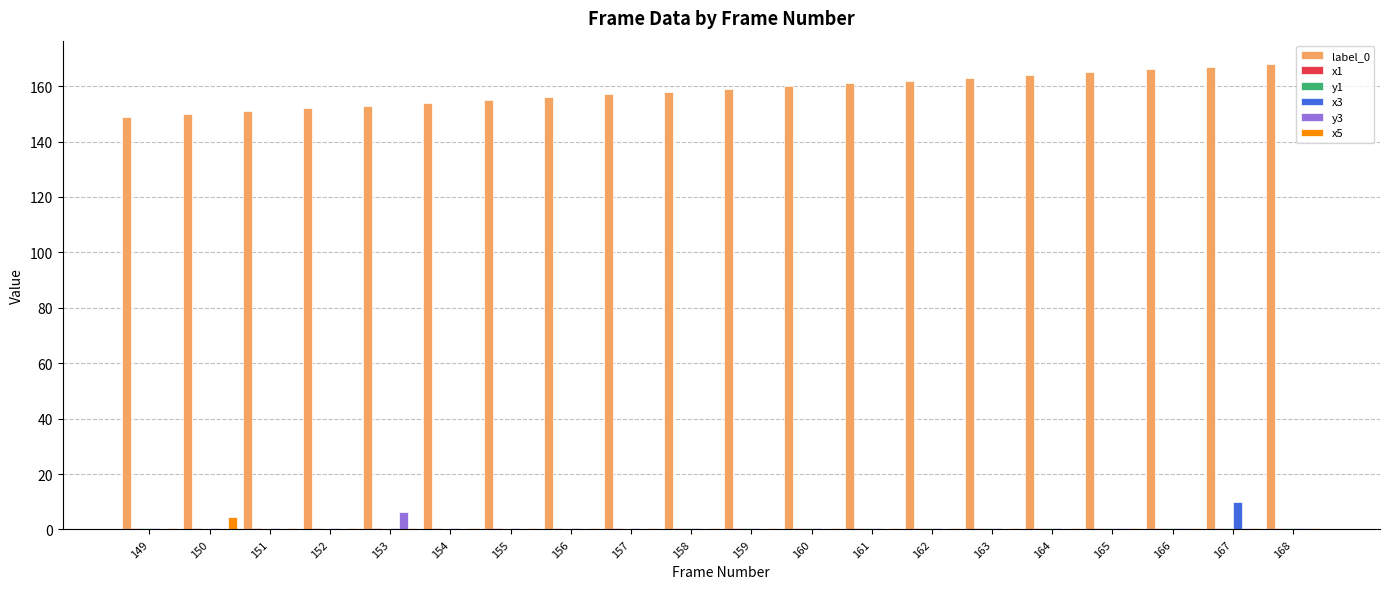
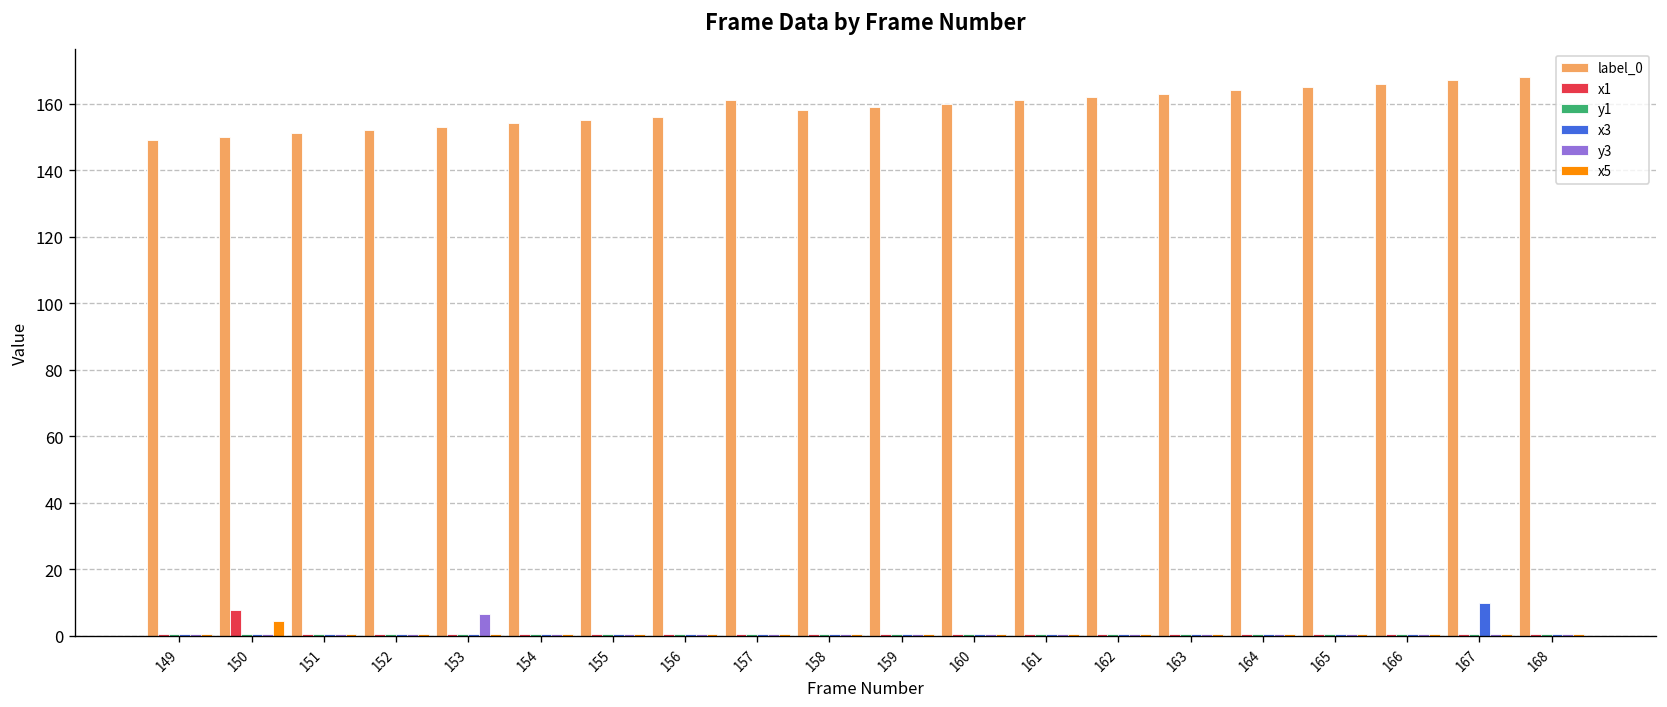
  {
    "label_0": {
      "149": 149,
      "150": 150,
      "151": 151,
      "152": 152,
      "153": 153,
      "154": 154,
      "155": 155,
      "156": 156,
-     "157": 157,
+     "157": 161,
      "158": 158,
      "159": 159,
      "160": 160,
      "161": 161,
      "162": 162,
      "163": 163,
      "164": 164,
      "165": 165,
      "166": 166,
      "167": 167,
      "168": 168
    },
    "x1": {
-     "150": 1
+     "150": 8
    },
    "x3": {
      "167": 10
    },
    "y3": {
      "153": 6
    },
    "x5": {
      "150": 4
    }
  }
